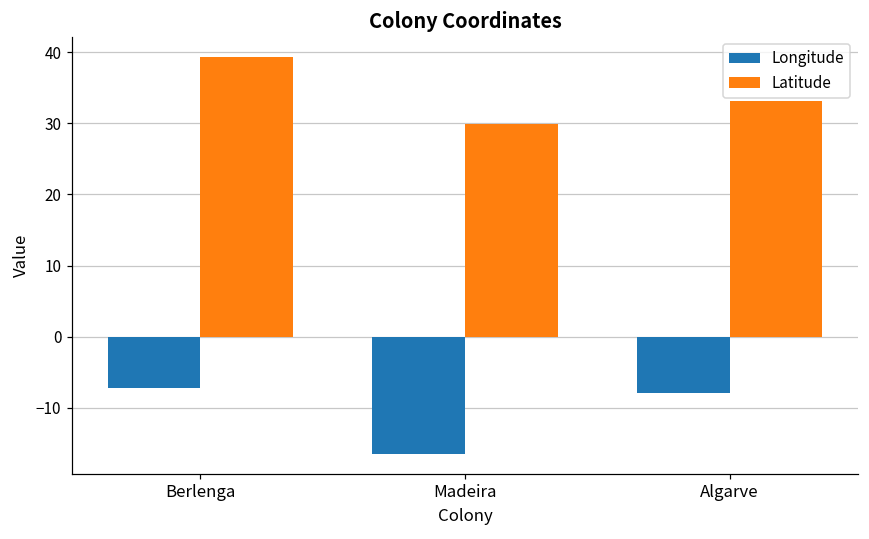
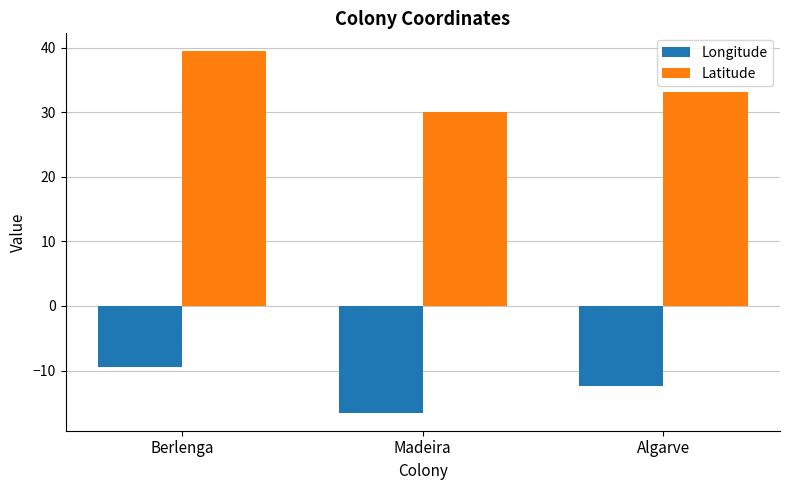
  {
    "Longitude": {
-     "Berlenga": -7,
+     "Berlenga": -10,
      "Madeira": -17,
-     "Algarve": -8
+     "Algarve": -12
    },
    "Latitude": {
      "Berlenga": 39,
      "Madeira": 30,
      "Algarve": 33
    }
  }
